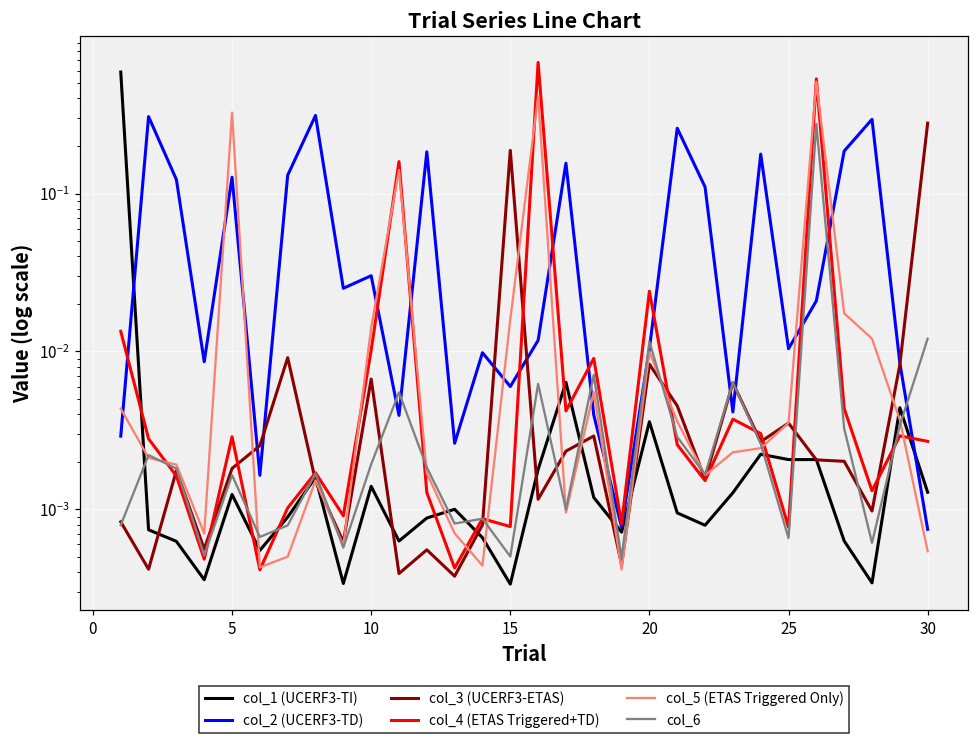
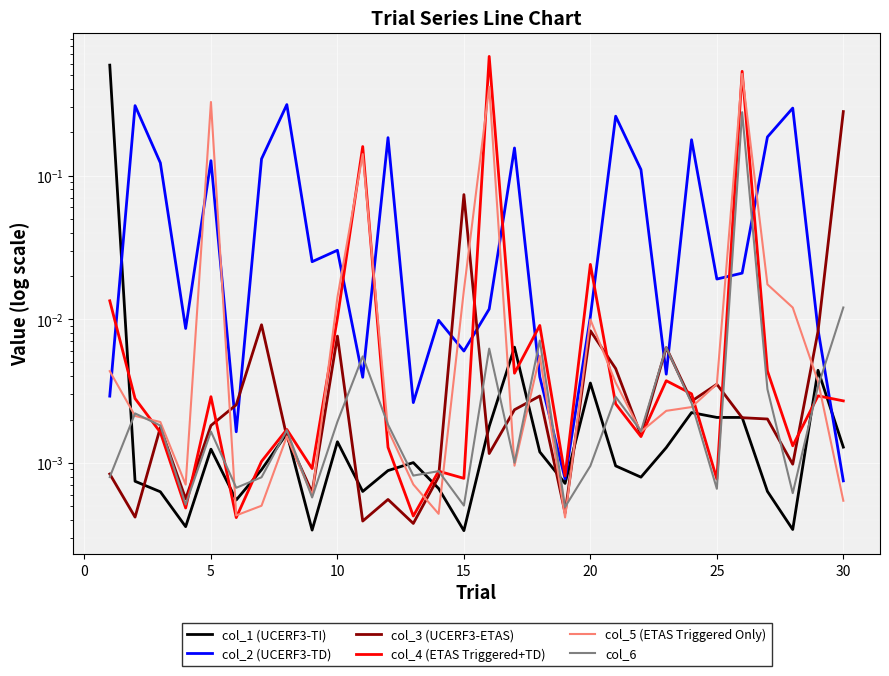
  {
    "col_1 (UCERF3-TI)": {
      "5": 0.0012,
      "10": 0.0014,
      "15": 0.00034,
      "20": 0.0036,
      "25": 0.0021,
      "30": 0.0013
    },
    "col_2 (UCERF3-TD)": {
      "5": 0.13,
      "10": 0.030,
      "15": 0.006,
      "20": 0.010,
-     "25": 0.010,
+     "25": 0.019,
      "30": 0.0007
    },
    "col_3 (UCERF3-ETAS)": {
      "5": 0.0018,
-     "10": 0.007,
-     "15": 0.19,
+     "10": 0.008,
+     "15": 0.07,
      "20": 0.008,
      "30": 0.28
    },
    "col_4 (ETAS Triggered+TD)": {
      "5": 0.0029,
      "10": 0.010,
      "15": 0.0008,
      "20": 0.024,
      "25": 0.0008,
      "30": 0.0027
    },
    "col_5 (ETAS Triggered Only)": {
      "5": 0.33,
      "10": 0.014,
      "15": 0.016,
      "20": 0.010,
      "30": 0.00054
    },
    "col_6": {
      "5": 0.0016,
      "10": 0.0019,
      "15": 0.0005,
-     "20": 0.012,
+     "20": 0.0010,
      "25": 0.0007,
      "30": 0.012
    }
  }
